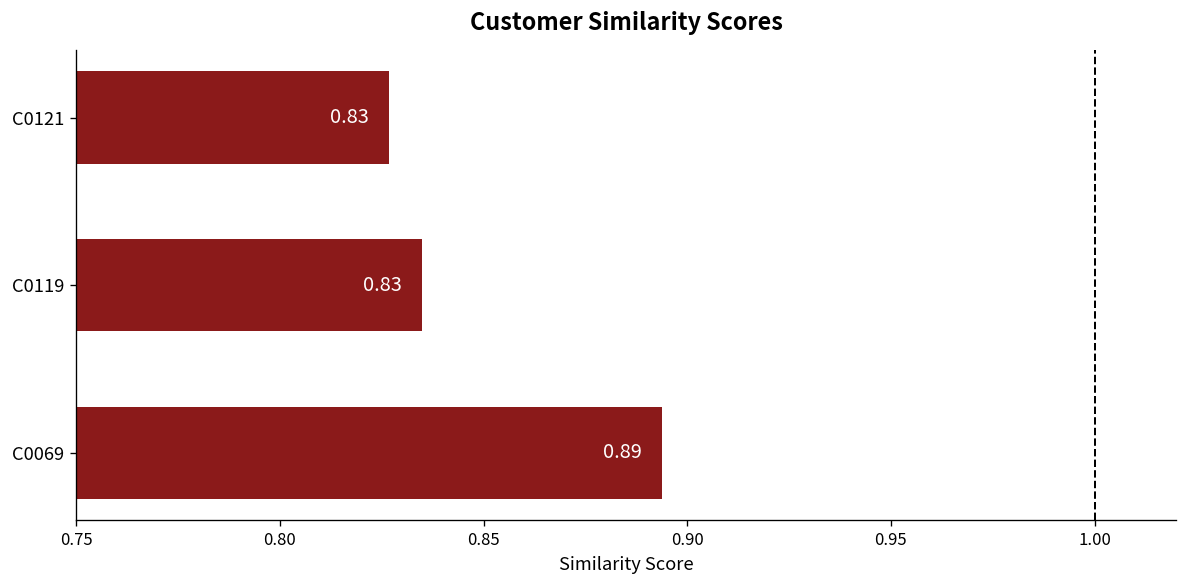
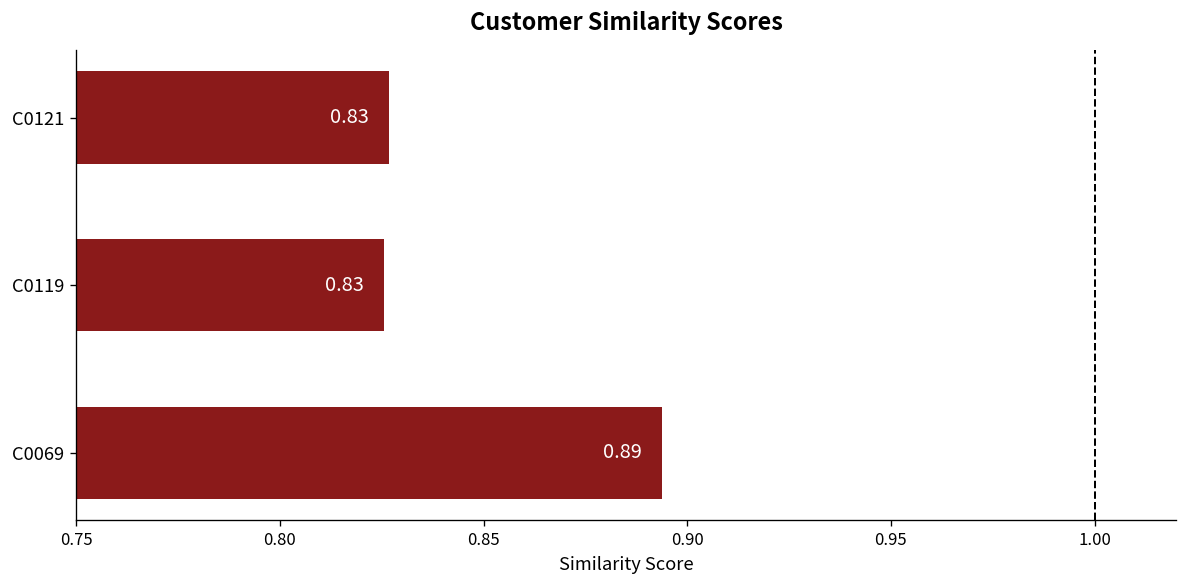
  {
-   "C0119": 0.835
+   "C0119": 0.826
  }
